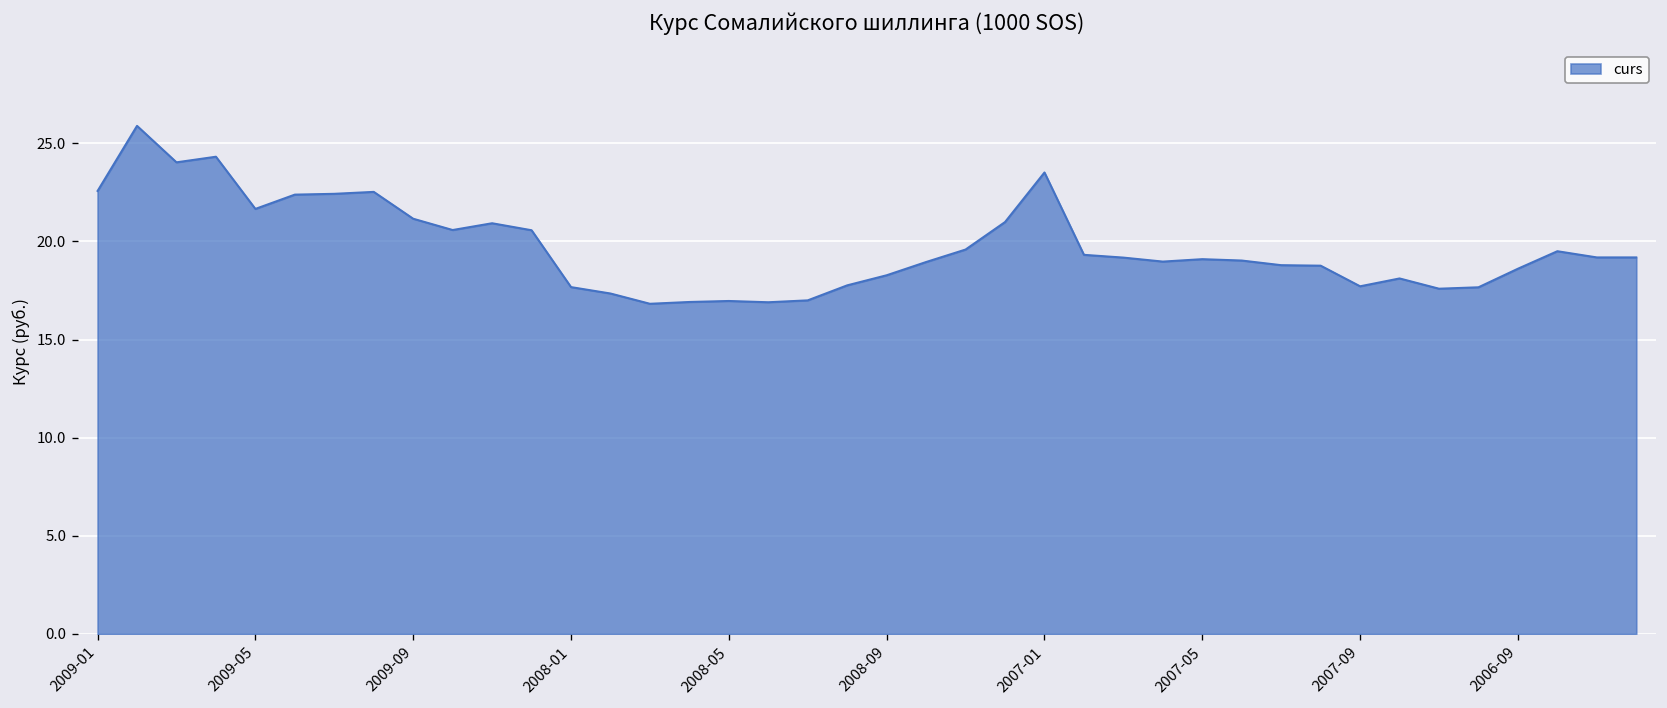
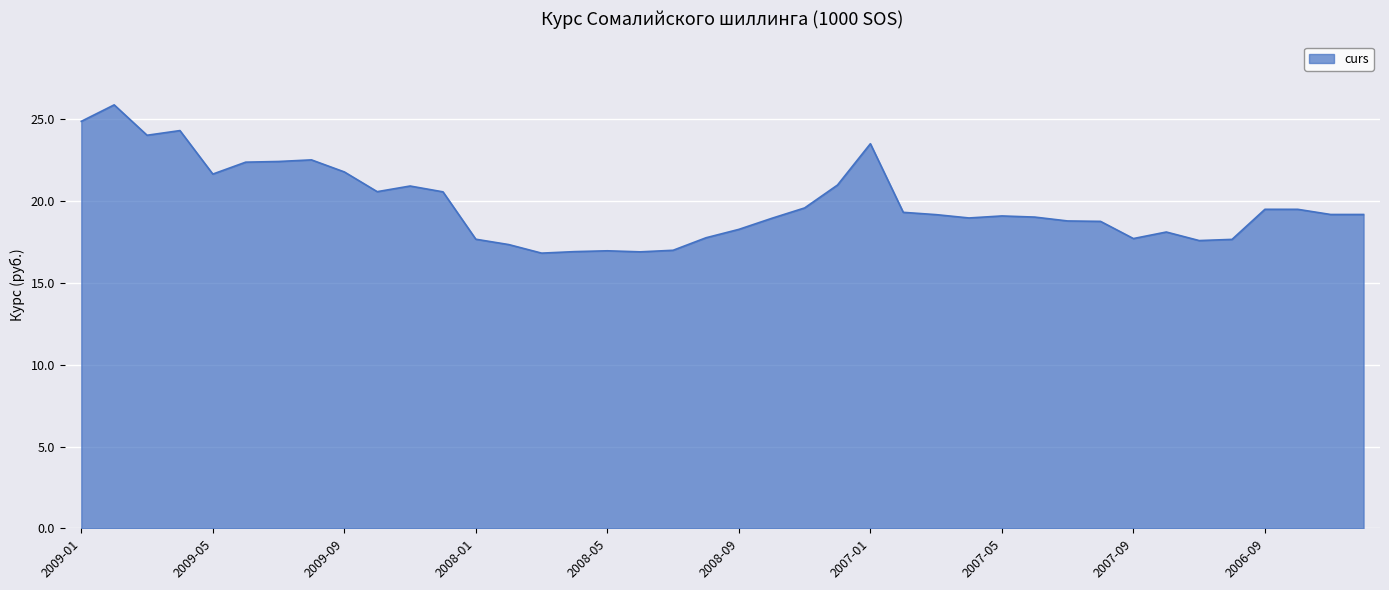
  {
-   "2009-01": 22.6,
+   "2009-01": 24.9,
    "2009-05": 21.7,
-   "2009-09": 21.2,
+   "2009-09": 21.8,
    "2008-01": 17.7,
    "2008-05": 17.0,
    "2008-09": 18.3,
    "2007-01": 23.5,
    "2007-05": 19.1,
    "2007-09": 17.7,
-   "2006-09": 18.6
+   "2006-09": 19.5
  }
